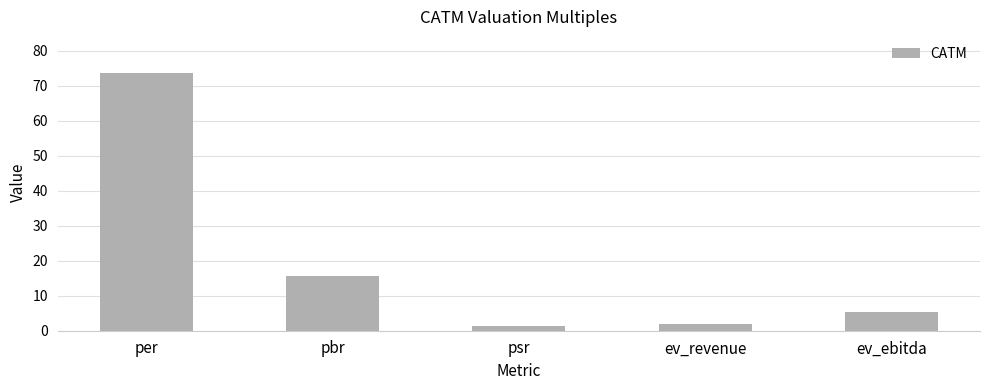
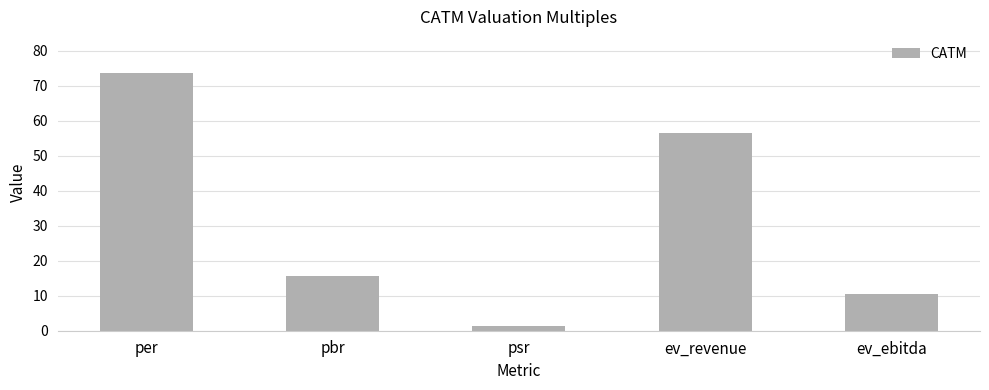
  {
    "per": 74,
    "pbr": 16,
    "psr": 1,
-   "ev_revenue": 2,
-   "ev_ebitda": 5
+   "ev_revenue": 56,
+   "ev_ebitda": 10
  }
